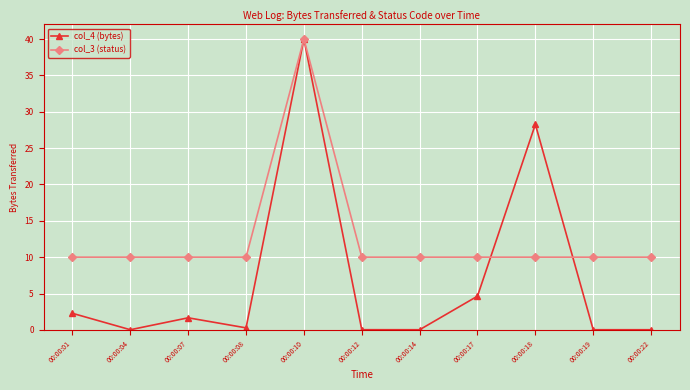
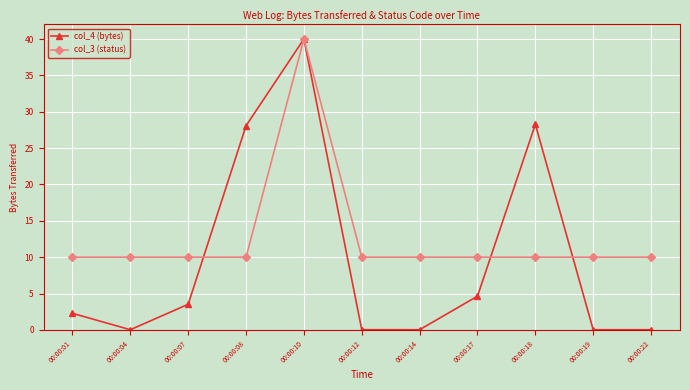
  {
    "col_4 (bytes)": {
      "00:00:01": 2,
      "00:00:04": 0,
-     "00:00:07": 2,
-     "00:00:08": 0,
+     "00:00:07": 4,
+     "00:00:08": 28,
      "00:00:12": 0,
      "00:00:14": 0,
      "00:00:17": 5,
      "00:00:18": 28,
      "00:00:19": 0,
      "00:00:22": 0
    },
    "col_3 (status)": {
      "00:00:01": 10,
      "00:00:04": 10,
      "00:00:07": 10,
      "00:00:08": 10,
      "00:00:12": 10,
      "00:00:14": 10,
      "00:00:17": 10,
      "00:00:18": 10,
      "00:00:19": 10,
      "00:00:22": 10
    }
  }
